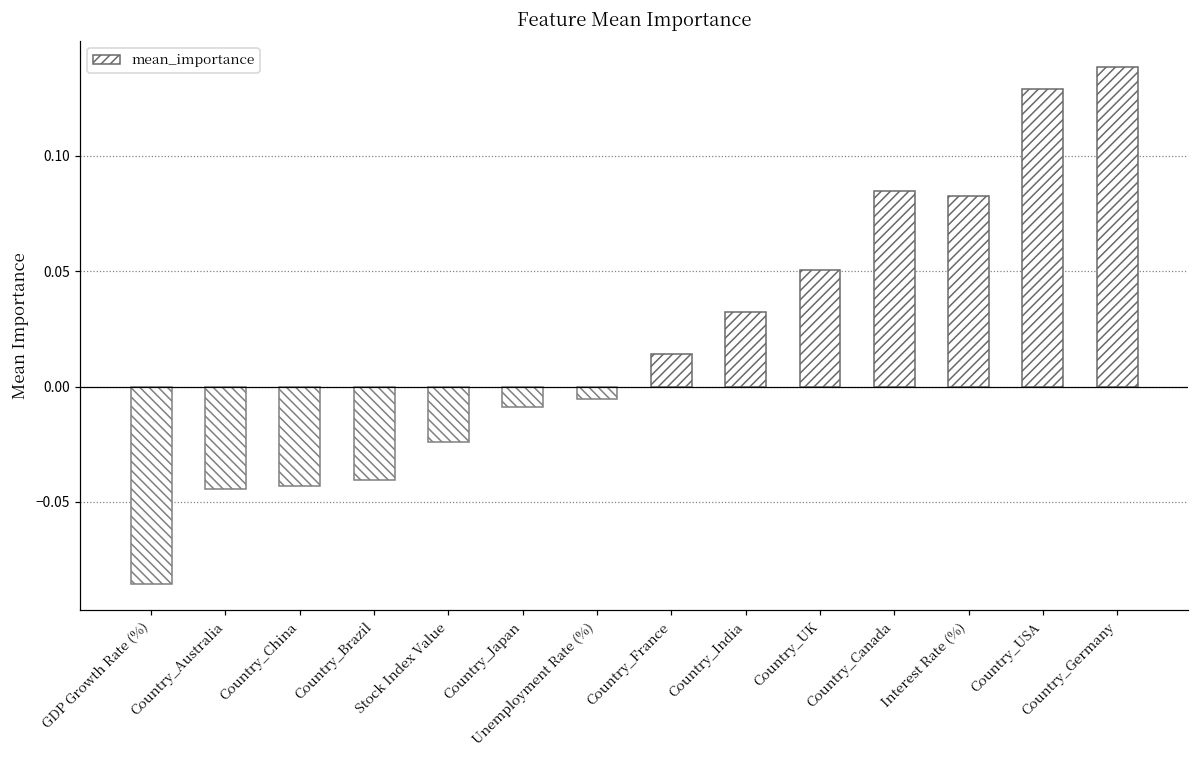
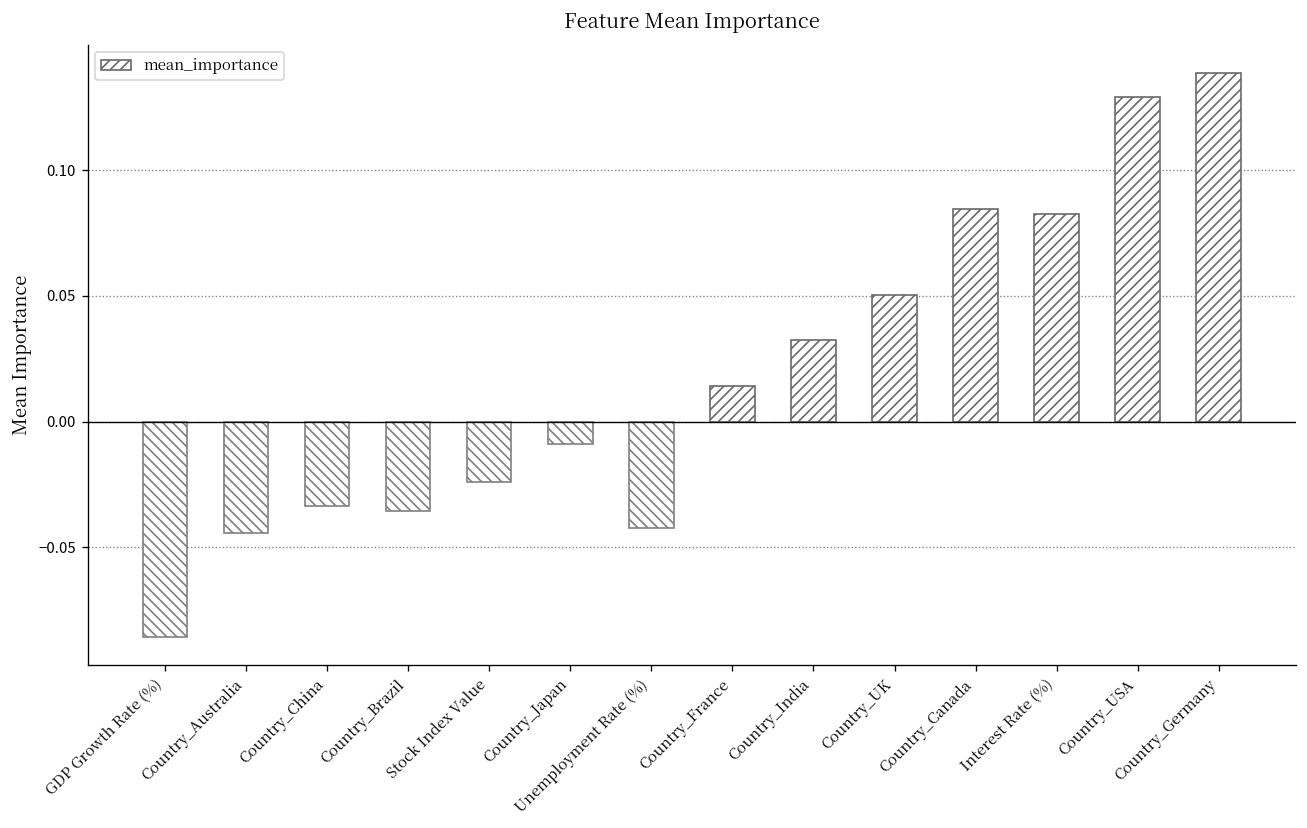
  {
    "GDP Growth Rate (%)": -0.086,
    "Country_Australia": -0.044,
-   "Country_China": -0.043,
-   "Country_Brazil": -0.040,
+   "Country_China": -0.033,
+   "Country_Brazil": -0.036,
    "Stock Index Value": -0.024,
    "Country_Japan": -0.009,
-   "Unemployment Rate (%)": -0.005,
+   "Unemployment Rate (%)": -0.042,
    "Country_France": 0.014,
    "Country_India": 0.032,
    "Country_UK": 0.050,
    "Country_Canada": 0.085,
    "Interest Rate (%)": 0.083,
    "Country_USA": 0.129,
    "Country_Germany": 0.139
  }
